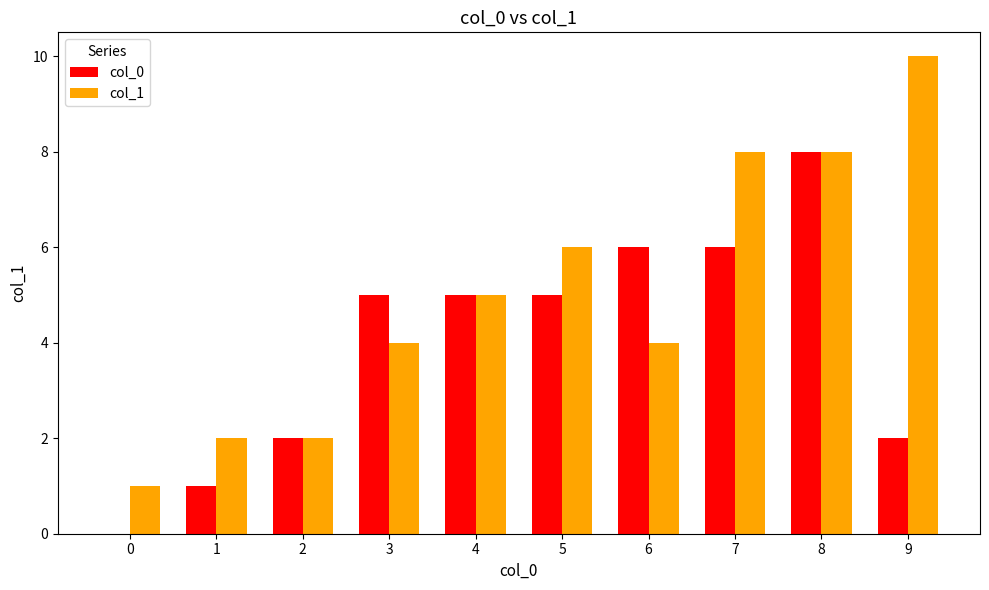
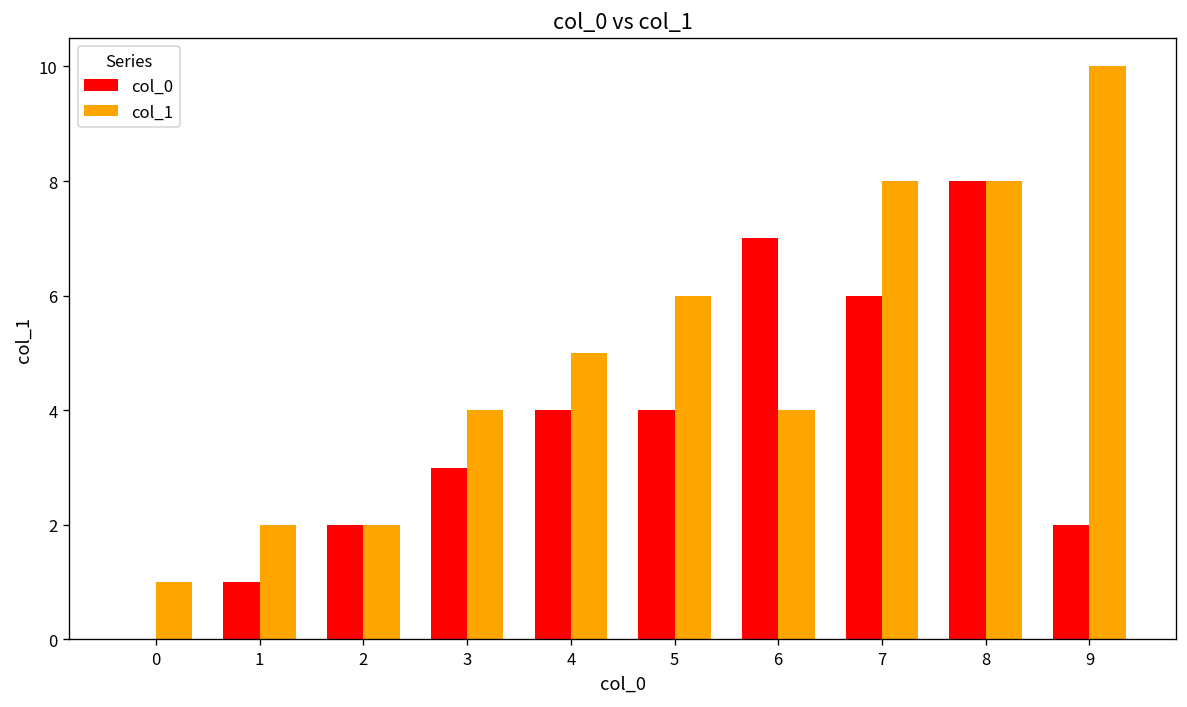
  {
    "col_0": {
      "0": 0,
      "1": 1,
      "2": 2,
-     "3": 5,
-     "4": 5,
-     "5": 5,
-     "6": 6,
+     "3": 3,
+     "4": 4,
+     "5": 4,
+     "6": 7,
      "7": 6,
      "8": 8,
      "9": 2
    },
    "col_1": {
      "0": 1,
      "1": 2,
      "2": 2,
      "3": 4,
      "4": 5,
      "5": 6,
      "6": 4,
      "7": 8,
      "8": 8,
      "9": 10
    }
  }
